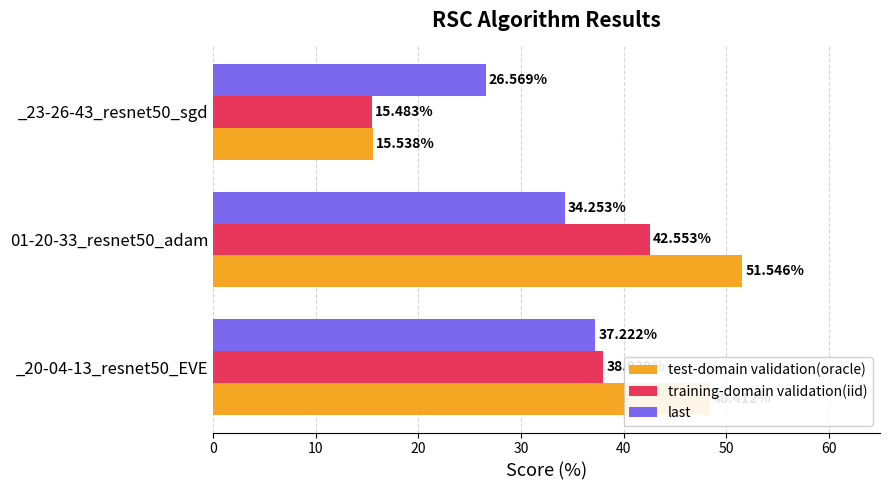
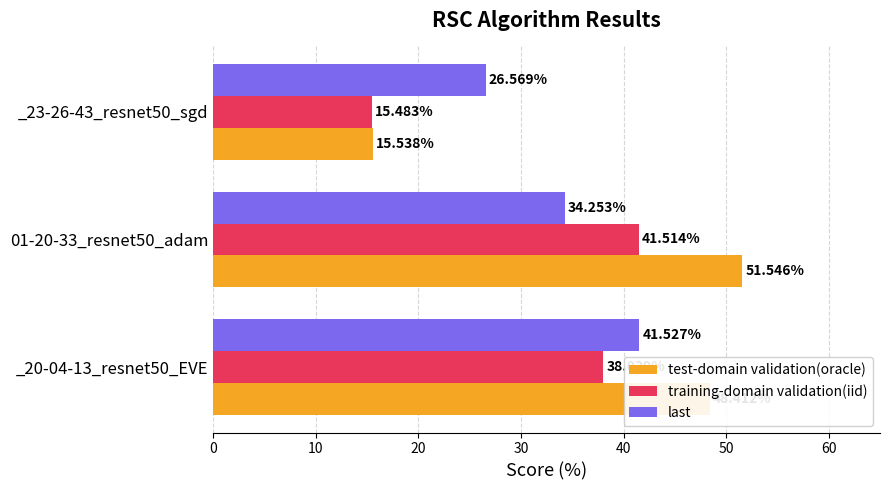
  {
    "test-domain validation(oracle)": {
      "_23-26-43_resnet50_sgd": "15.538%",
      "01-20-33_resnet50_adam": "51.546%"
    },
    "training-domain validation(iid)": {
      "_23-26-43_resnet50_sgd": "15.483%",
-     "01-20-33_resnet50_adam": "42.553%"
+     "01-20-33_resnet50_adam": "41.514%"
    },
    "last": {
      "_23-26-43_resnet50_sgd": "26.569%",
      "01-20-33_resnet50_adam": "34.253%",
-     "_20-04-13_resnet50_EVE": "37.222%"
+     "_20-04-13_resnet50_EVE": "41.527%"
    }
  }
